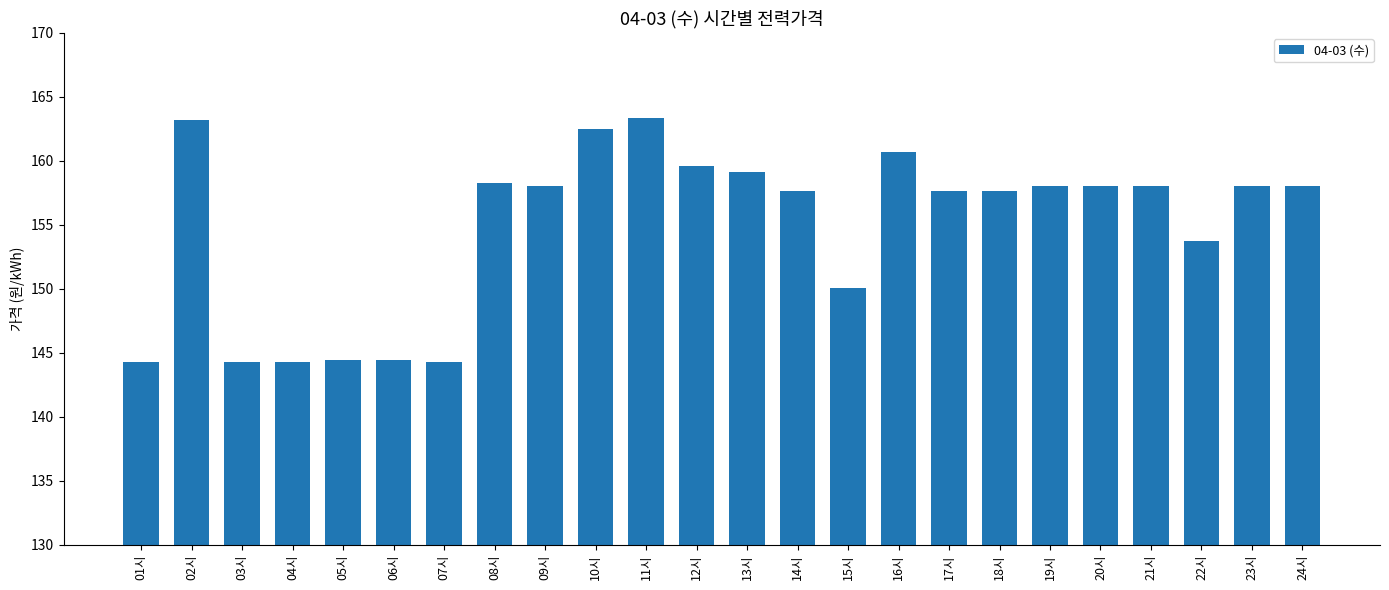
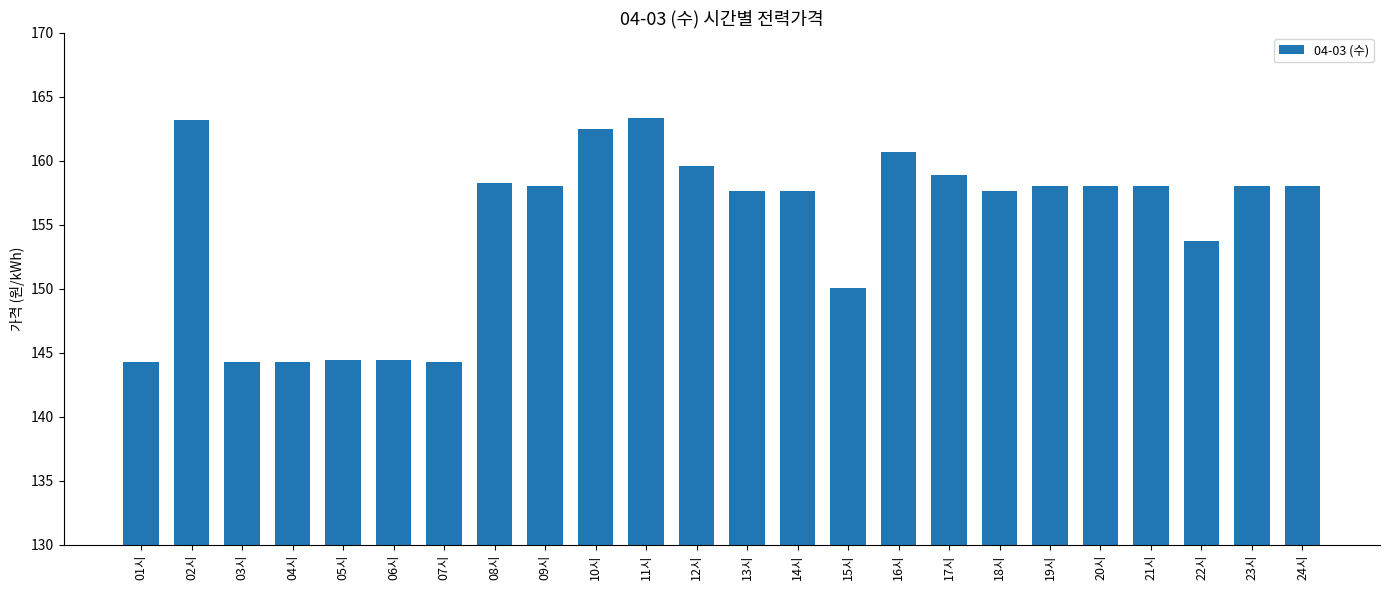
  {
    "01시": 144.3,
    "02시": 163.2,
    "03시": 144.3,
    "04시": 144.3,
    "05시": 144.4,
    "06시": 144.4,
    "07시": 144.3,
    "08시": 158.2,
    "09시": 158.0,
    "10시": 162.5,
    "11시": 163.4,
    "12시": 159.6,
-   "13시": 159.1,
+   "13시": 157.7,
    "14시": 157.7,
    "15시": 150.1,
    "16시": 160.7,
-   "17시": 157.7,
+   "17시": 158.9,
    "18시": 157.7,
    "19시": 158.0,
    "20시": 158.0,
    "21시": 158.0,
    "22시": 153.7,
    "23시": 158.0,
    "24시": 158.0
  }
